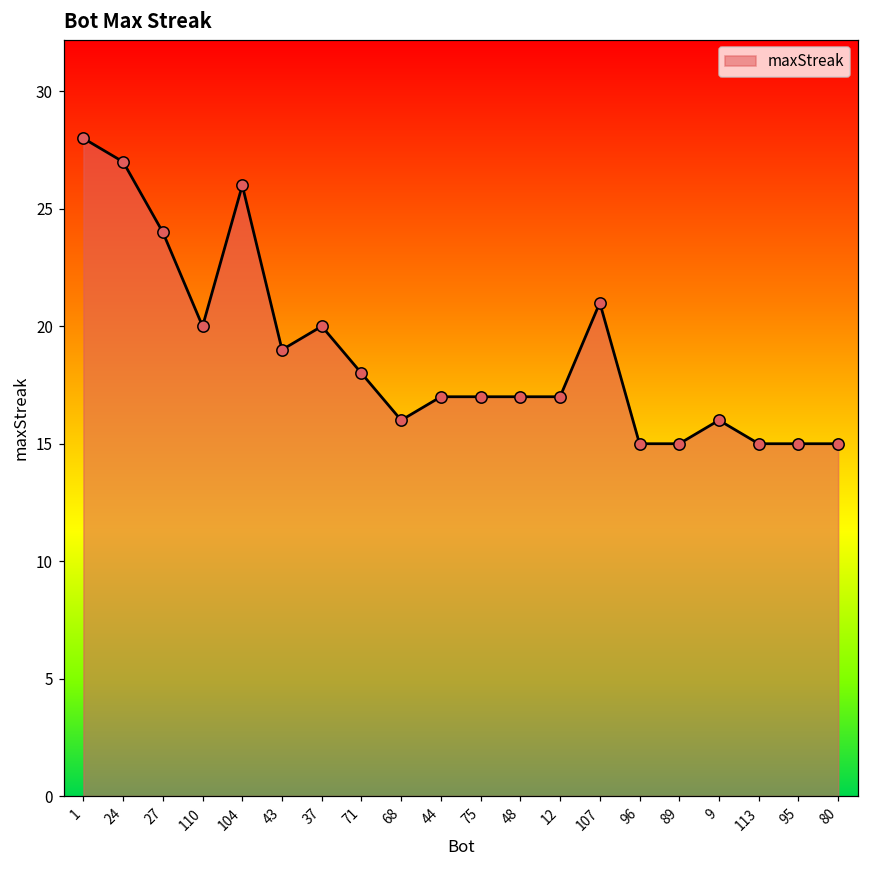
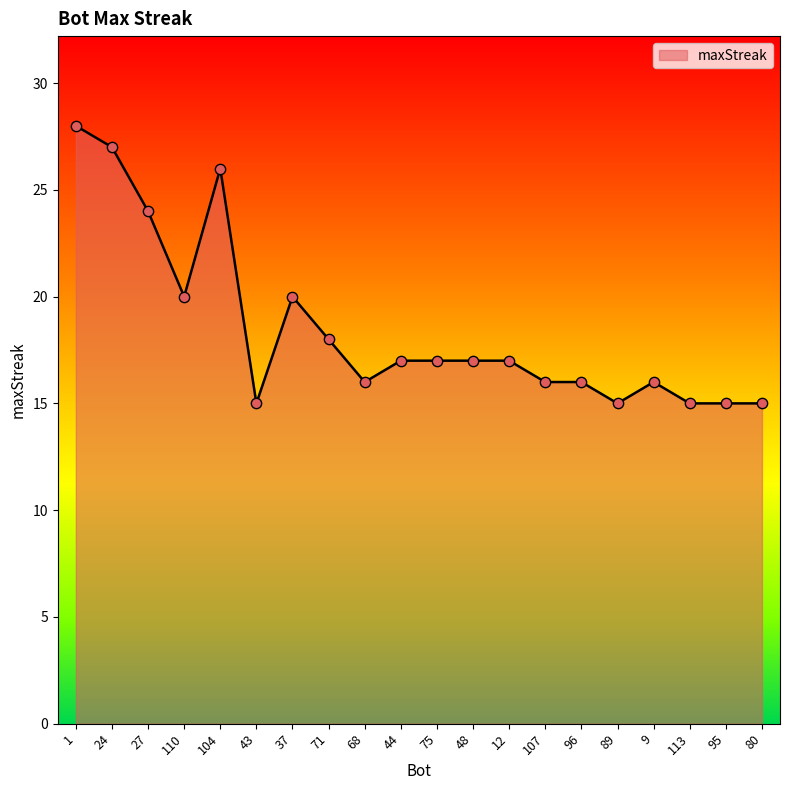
  {
    "1": 28,
    "24": 27,
    "27": 24,
    "110": 20,
    "104": 26,
-   "43": 19,
+   "43": 15,
    "37": 20,
    "71": 18,
    "68": 16,
    "44": 17,
    "75": 17,
    "48": 17,
    "12": 17,
-   "107": 21,
-   "96": 15,
+   "107": 16,
+   "96": 16,
    "89": 15,
    "9": 16,
    "113": 15,
    "95": 15,
    "80": 15
  }
